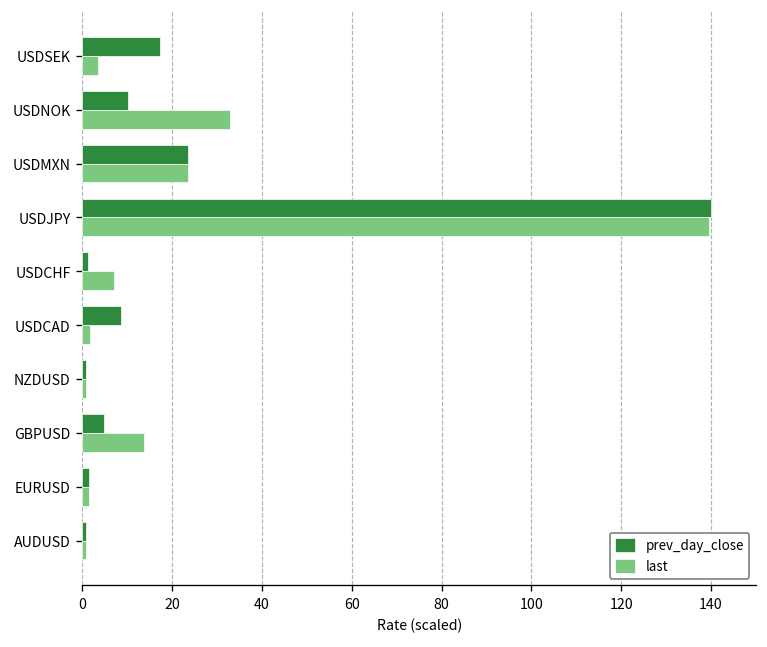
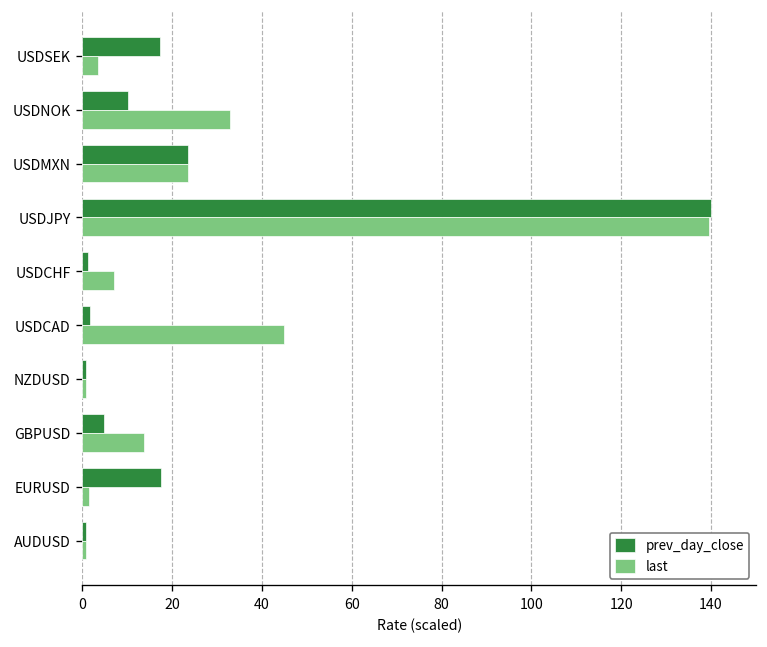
  {
    "prev_day_close": {
      "USDSEK": 17,
      "USDNOK": 10,
      "USDMXN": 24,
      "USDJPY": 140,
      "USDCHF": 1,
-     "USDCAD": 9,
+     "USDCAD": 2,
      "NZDUSD": 1,
      "GBPUSD": 5,
-     "EURUSD": 1,
+     "EURUSD": 18,
      "AUDUSD": 1
    },
    "last": {
      "USDSEK": 3,
      "USDNOK": 33,
      "USDMXN": 24,
      "USDJPY": 139,
      "USDCHF": 7,
-     "USDCAD": 2,
+     "USDCAD": 45,
      "NZDUSD": 1,
      "GBPUSD": 14,
      "EURUSD": 1,
      "AUDUSD": 1
    }
  }
